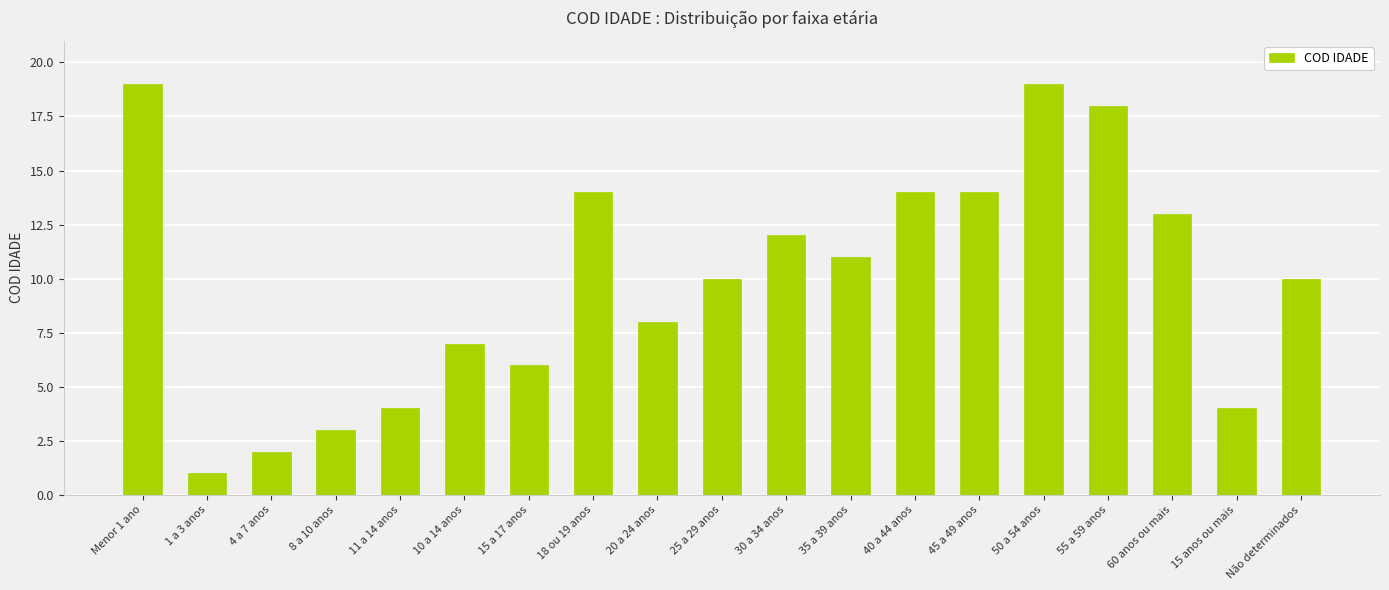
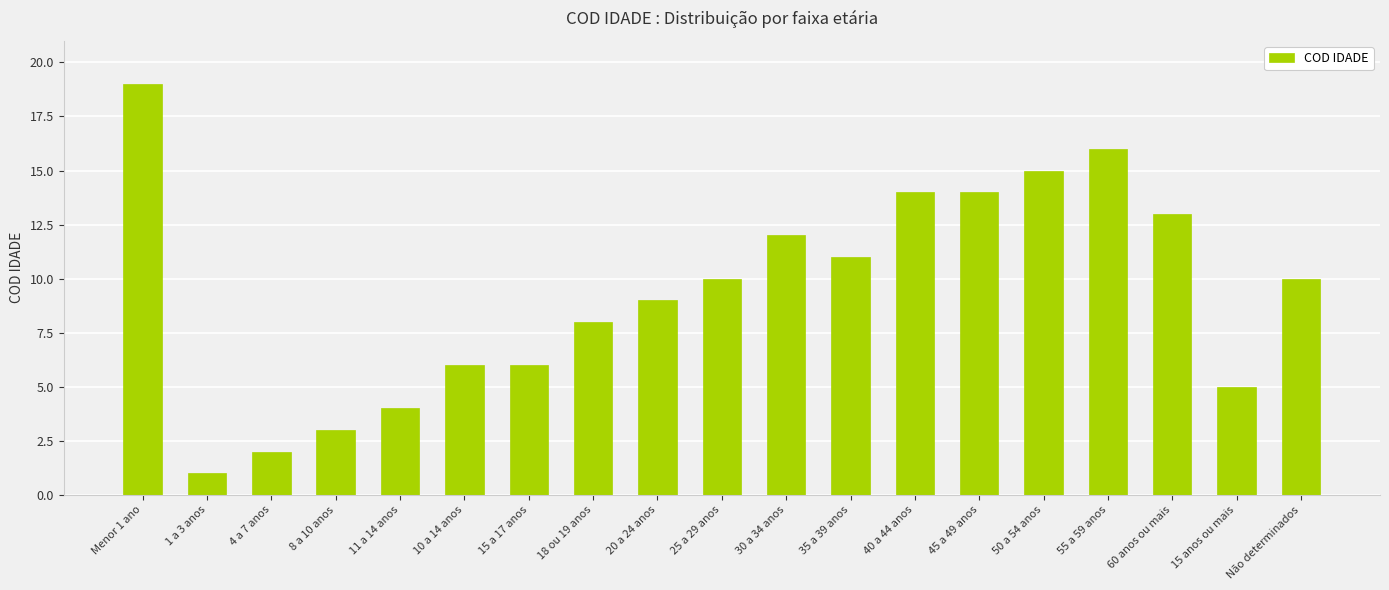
  {
    "Menor 1 ano": 19,
    "1 a 3 anos": 1,
    "4 a 7 anos": 2,
    "8 a 10 anos": 3,
    "11 a 14 anos": 4,
-   "10 a 14 anos": 7,
+   "10 a 14 anos": 6,
    "15 a 17 anos": 6,
-   "18 ou 19 anos": 14,
-   "20 a 24 anos": 8,
+   "18 ou 19 anos": 8,
+   "20 a 24 anos": 9,
    "25 a 29 anos": 10,
    "30 a 34 anos": 12,
    "35 a 39 anos": 11,
    "40 a 44 anos": 14,
    "45 a 49 anos": 14,
-   "50 a 54 anos": 19,
-   "55 a 59 anos": 18,
+   "50 a 54 anos": 15,
+   "55 a 59 anos": 16,
    "60 anos ou mais": 13,
-   "15 anos ou mais": 4,
+   "15 anos ou mais": 5,
    "Não determinados": 10
  }
